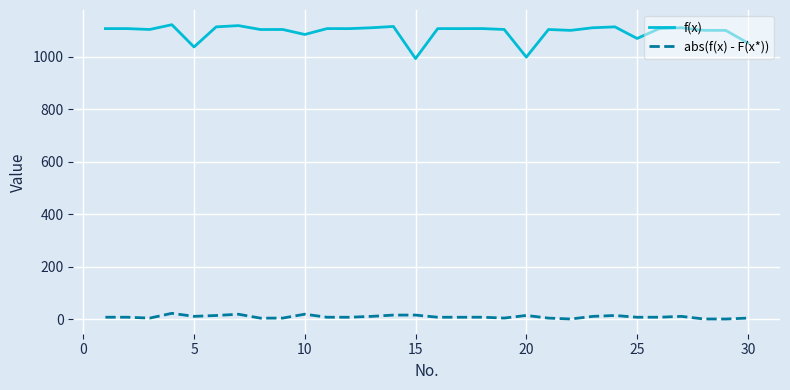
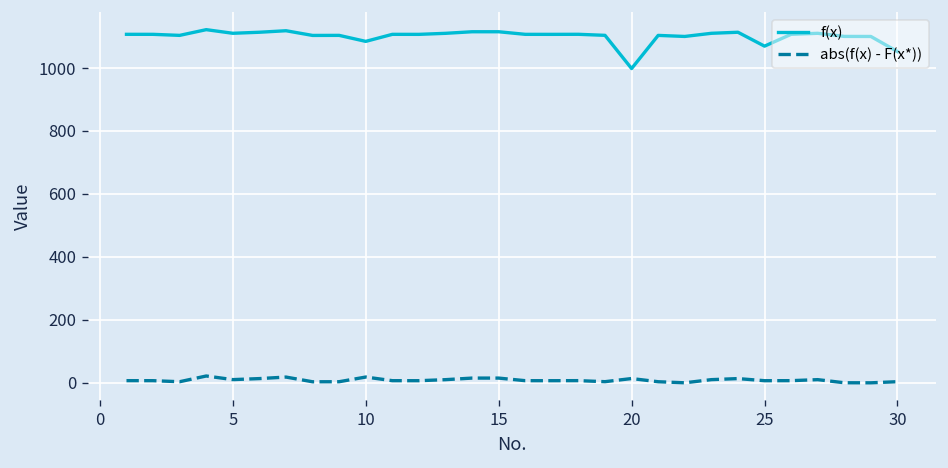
  {
    "f(x)": {
-     "5": 1040,
+     "5": 1110,
      "10": 1080,
-     "15": 990,
+     "15": 1120,
      "20": 1000,
      "25": 1070
    },
    "abs(f(x) - F(x*))": {
      "5": 10,
      "10": 20,
      "15": 20,
      "20": 10,
      "25": 10,
      "30": 0
    }
  }
